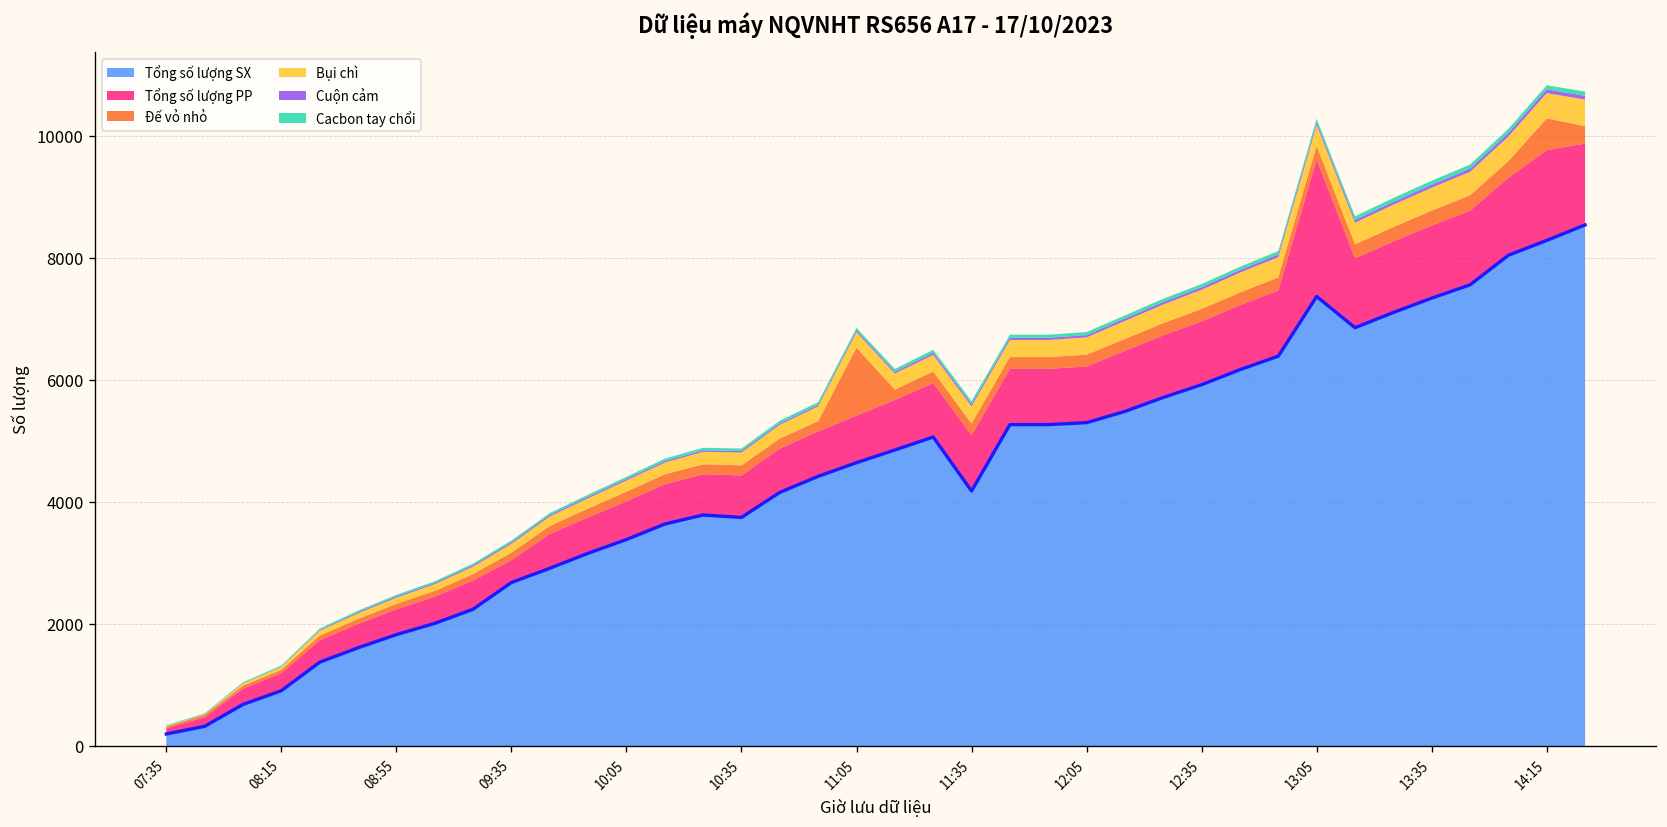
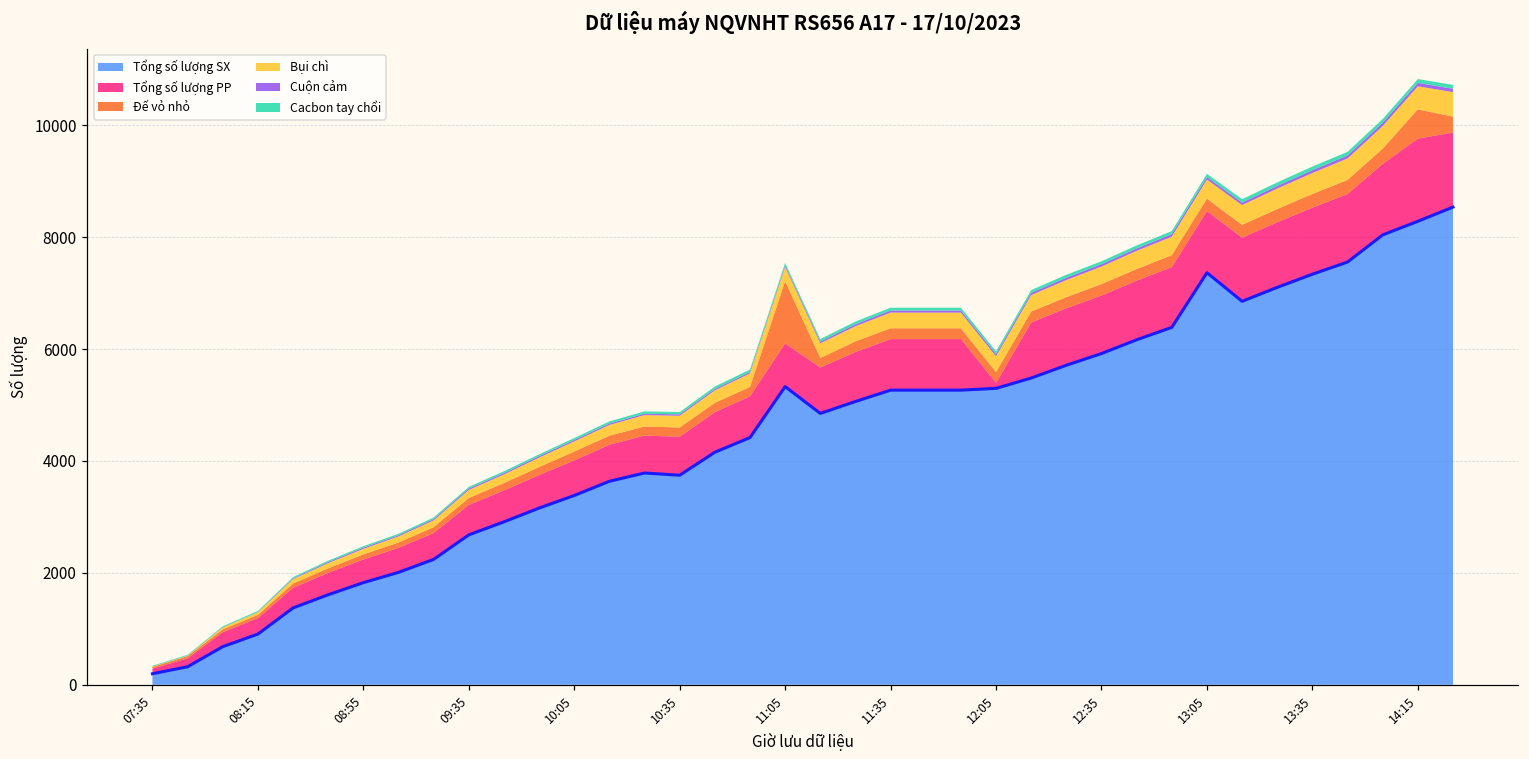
  {
    "Tổng số lượng SX": {
      "07:35": 200,
      "08:15": 900,
      "08:55": 1800,
      "09:35": 2700,
      "10:05": 3400,
      "10:35": 3700,
-     "11:05": 4600,
-     "11:35": 4200,
+     "11:05": 5300,
+     "11:35": 5300,
      "12:05": 5300,
      "12:35": 5900,
      "13:05": 7400,
      "13:35": 7300,
      "14:15": 8300
    },
    "Tổng số lượng PP": {
      "08:15": 300,
      "08:55": 400,
-     "09:35": 400,
+     "09:35": 500,
      "10:05": 600,
      "10:35": 700,
      "11:05": 800,
      "11:35": 900,
-     "12:05": 900,
+     "12:05": 100,
      "12:35": 1000,
-     "13:05": 2200,
+     "13:05": 1100,
      "13:35": 1200,
      "14:15": 1500
    },
    "Đế vỏ nhỏ": {
      "08:55": 100,
      "09:35": 100,
      "10:05": 200,
      "10:35": 200,
      "11:05": 1100,
      "11:35": 200,
      "12:05": 200,
      "12:35": 200,
      "13:05": 200,
      "13:35": 200,
      "14:15": 500
    },
    "Bụi chì": {
      "13:35": 400,
      "14:15": 400
    },
    "Cuộn cảm": {
      "13:35": 100,
      "14:15": 100
    },
    "Cacbon tay chổi": {
      "12:05": 100,
      "12:35": 100,
      "13:05": 100,
      "13:35": 100,
      "14:15": 100
    }
  }
